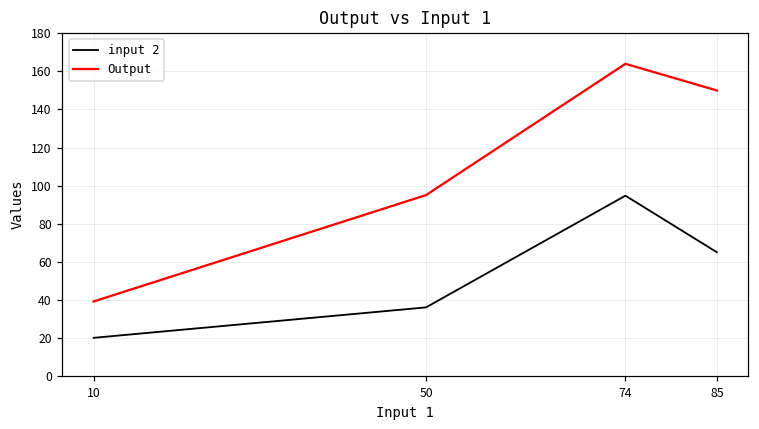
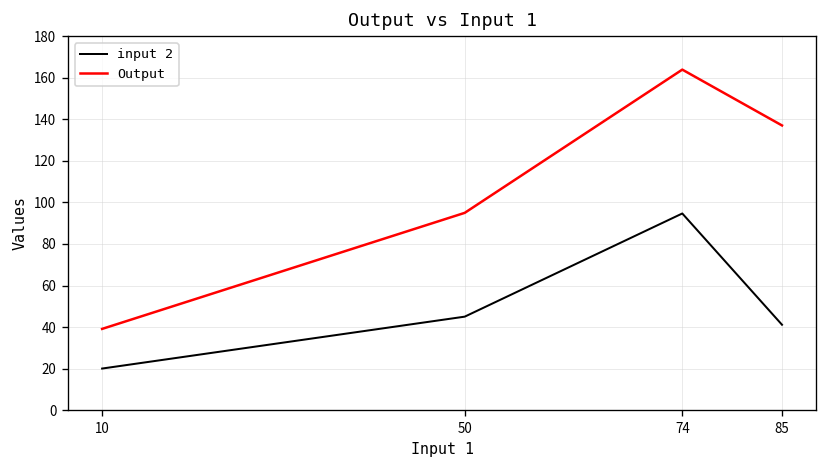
  {
    "input 2": {
      "10": 20,
-     "50": 36,
+     "50": 45,
      "74": 95,
-     "85": 65
+     "85": 41
    },
    "Output": {
      "10": 39,
      "50": 95,
      "74": 164,
-     "85": 150
+     "85": 137
    }
  }
